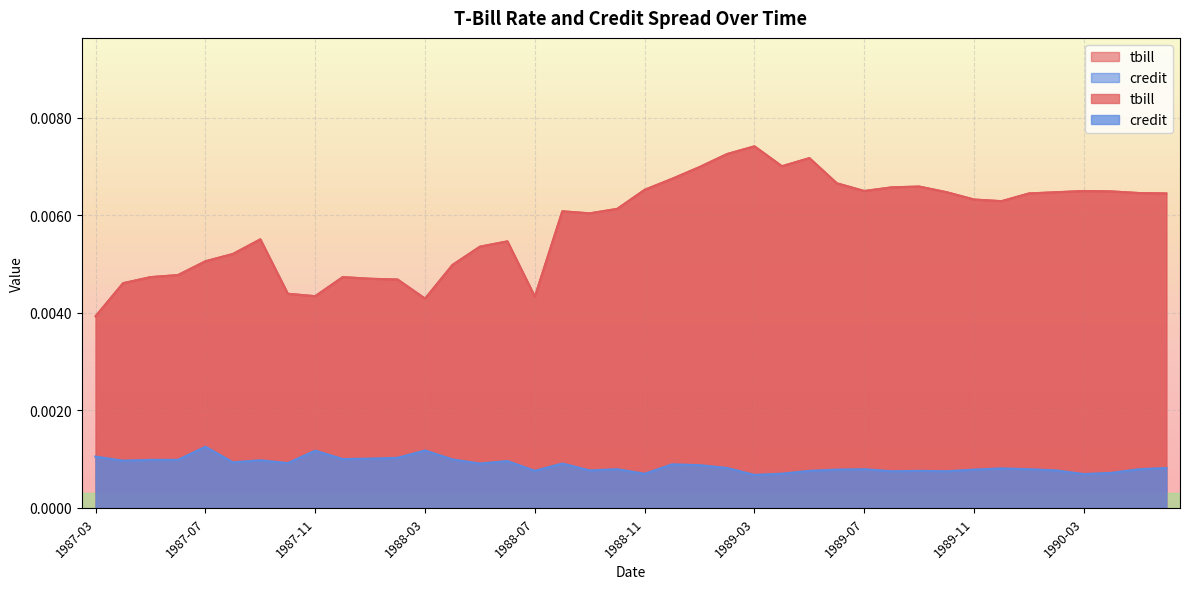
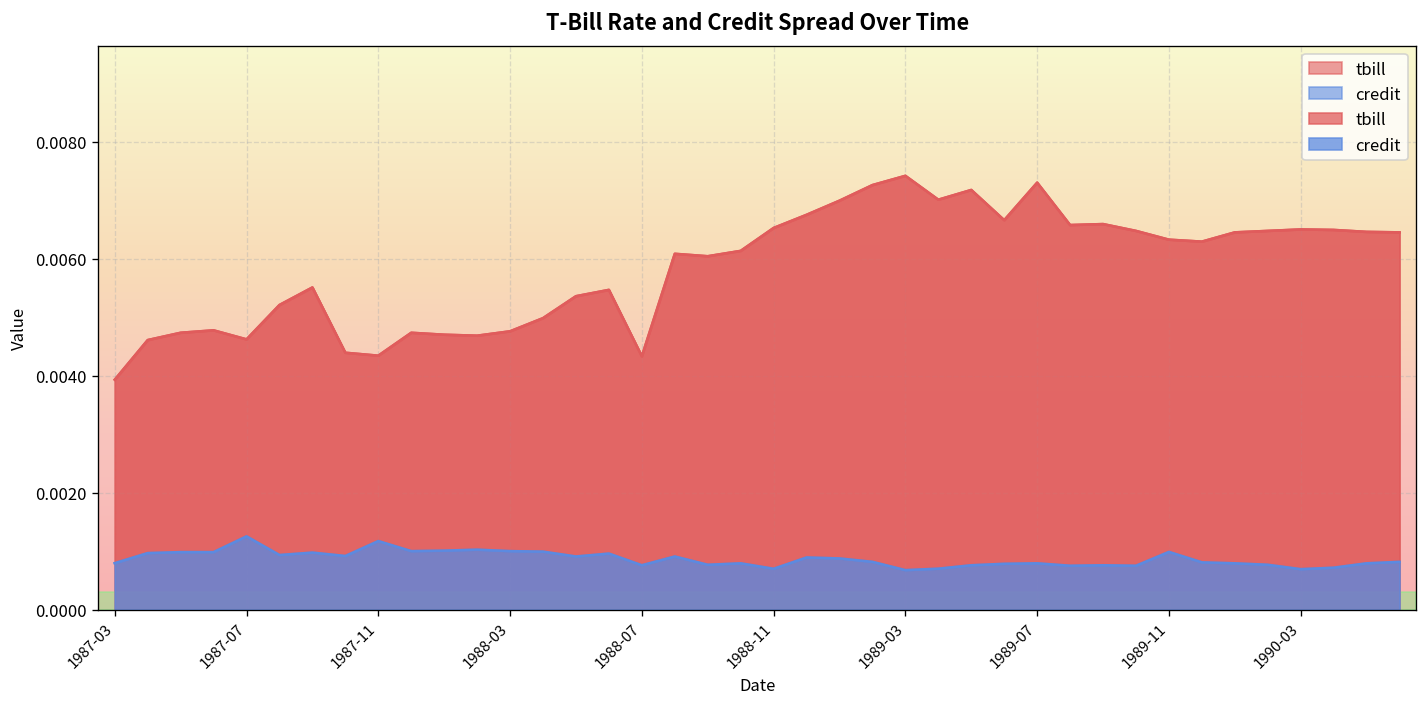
  {
    "tbill": {
      "1987-03": 0.0039,
-     "1987-07": 0.0051,
+     "1987-07": 0.0046,
      "1987-11": 0.0043,
-     "1988-03": 0.0043,
+     "1988-03": 0.0048,
      "1988-07": 0.0043,
      "1988-11": 0.0065,
      "1989-03": 0.0074,
-     "1989-07": 0.0065,
+     "1989-07": 0.0073,
      "1989-11": 0.0063,
      "1990-03": 0.0065
    },
    "credit": {
-     "1987-03": 0.0011,
+     "1987-03": 0.0008,
      "1987-07": 0.0013,
      "1987-11": 0.0012,
-     "1988-03": 0.0012,
+     "1988-03": 0.0010,
      "1988-07": 0.0008,
      "1988-11": 0.0007,
      "1989-03": 0.0007,
      "1989-07": 0.0008,
-     "1989-11": 0.0008,
+     "1989-11": 0.0010,
      "1990-03": 0.0007
    }
  }
